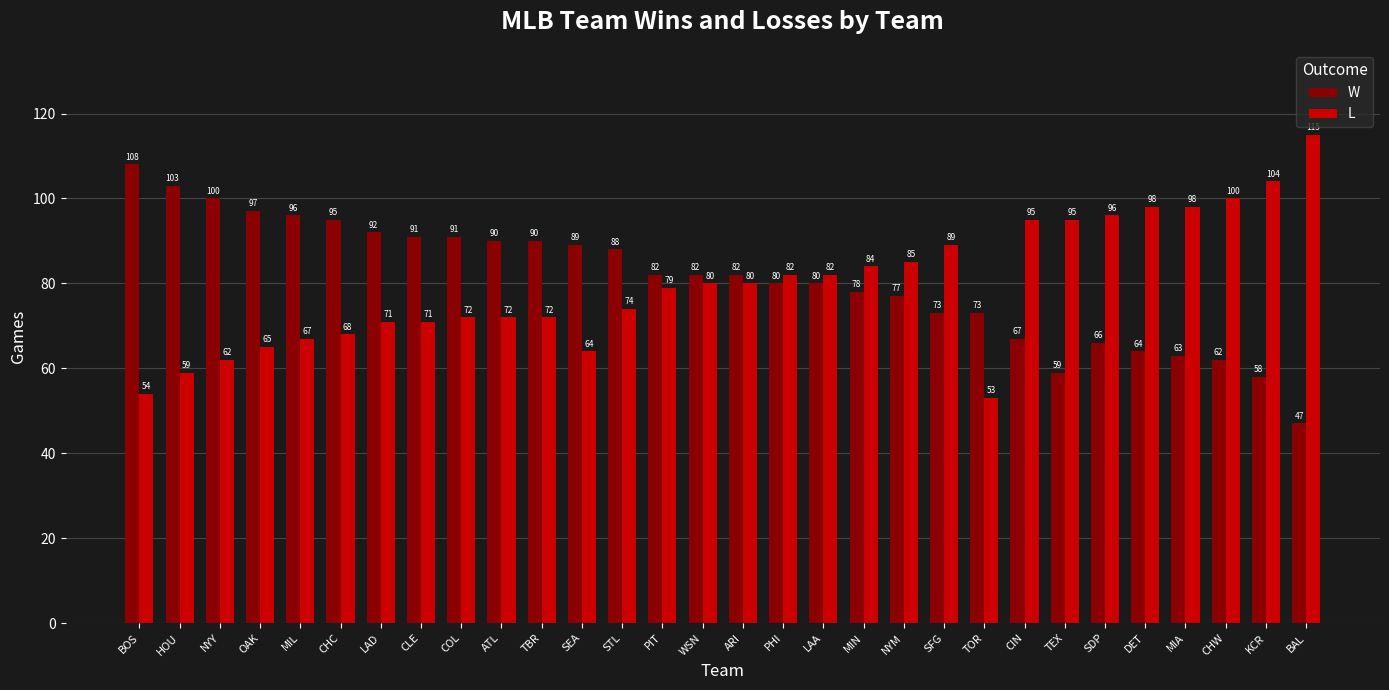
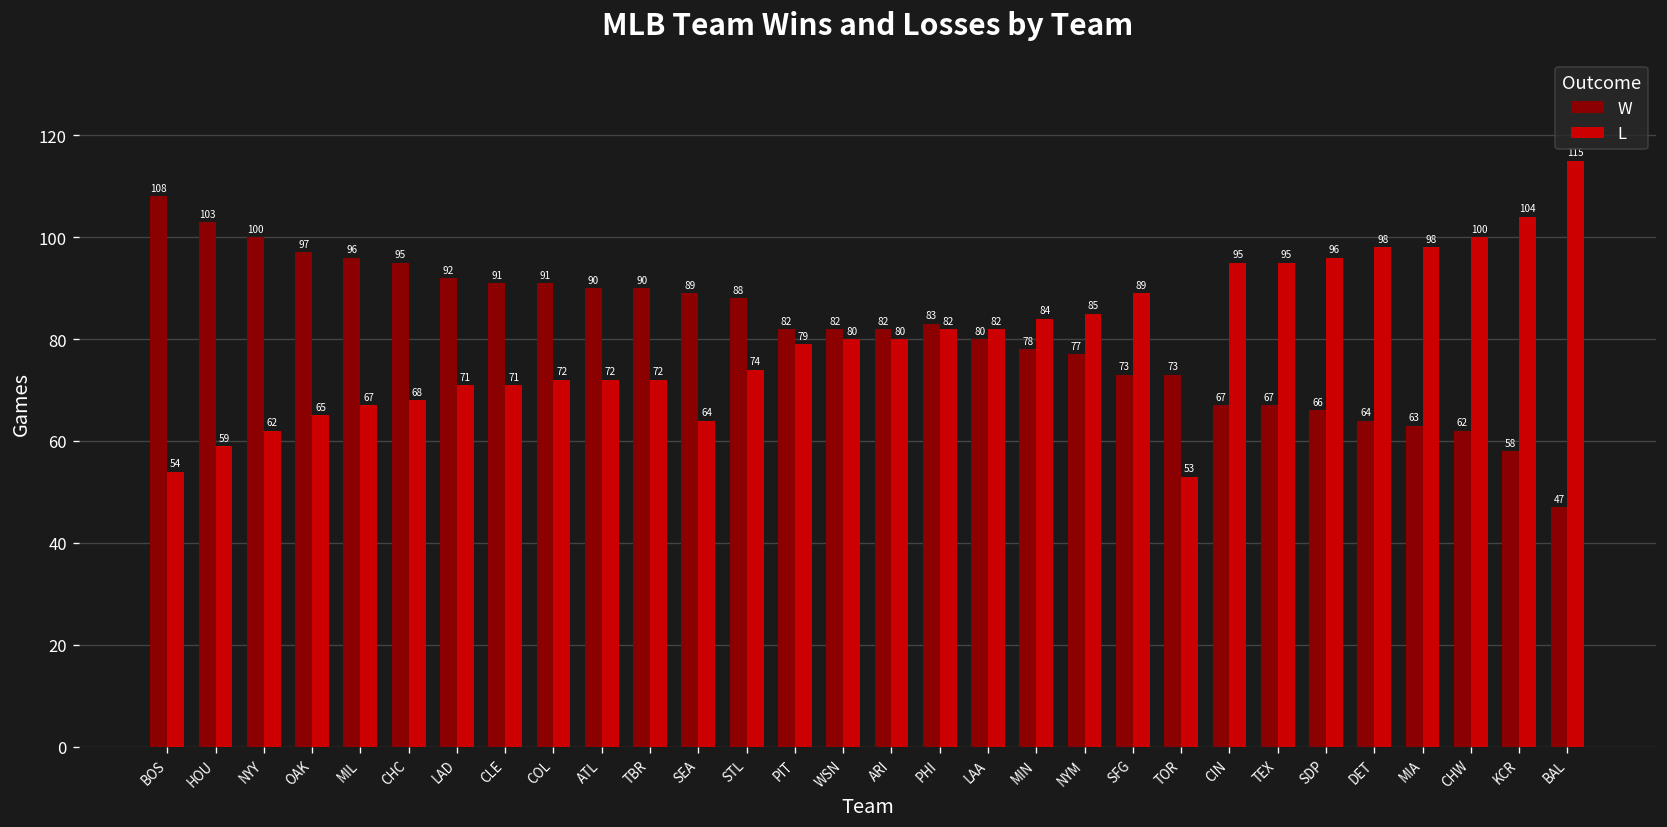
  {
    "W": {
      "BOS": 108,
      "HOU": 103,
      "NYY": 100,
      "OAK": 97,
      "MIL": 96,
      "CHC": 95,
      "LAD": 92,
      "CLE": 91,
      "COL": 91,
      "ATL": 90,
      "TBR": 90,
      "SEA": 89,
      "STL": 88,
      "PIT": 82,
      "WSN": 82,
      "ARI": 82,
-     "PHI": 80,
+     "PHI": 83,
      "LAA": 80,
      "MIN": 78,
      "NYM": 77,
      "SFG": 73,
      "TOR": 73,
      "CIN": 67,
-     "TEX": 59,
+     "TEX": 67,
      "SDP": 66,
      "DET": 64,
      "MIA": 63,
      "CHW": 62,
      "KCR": 58,
      "BAL": 47
    },
    "L": {
      "BOS": 54,
      "HOU": 59,
      "NYY": 62,
      "OAK": 65,
      "MIL": 67,
      "CHC": 68,
      "LAD": 71,
      "CLE": 71,
      "COL": 72,
      "ATL": 72,
      "TBR": 72,
      "SEA": 64,
      "STL": 74,
      "PIT": 79,
      "WSN": 80,
      "ARI": 80,
      "PHI": 82,
      "LAA": 82,
      "MIN": 84,
      "NYM": 85,
      "SFG": 89,
      "TOR": 53,
      "CIN": 95,
      "TEX": 95,
      "SDP": 96,
      "DET": 98,
      "MIA": 98,
      "CHW": 100,
      "KCR": 104
    }
  }
